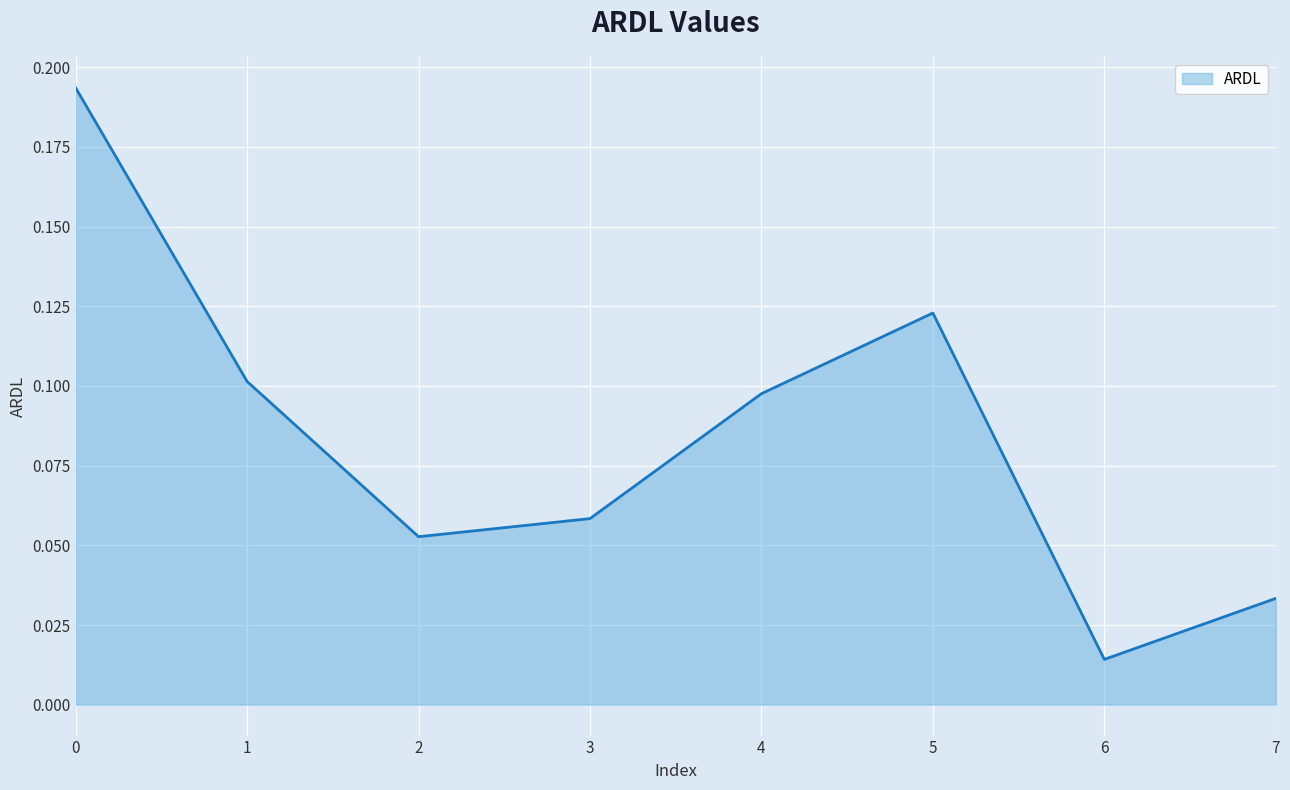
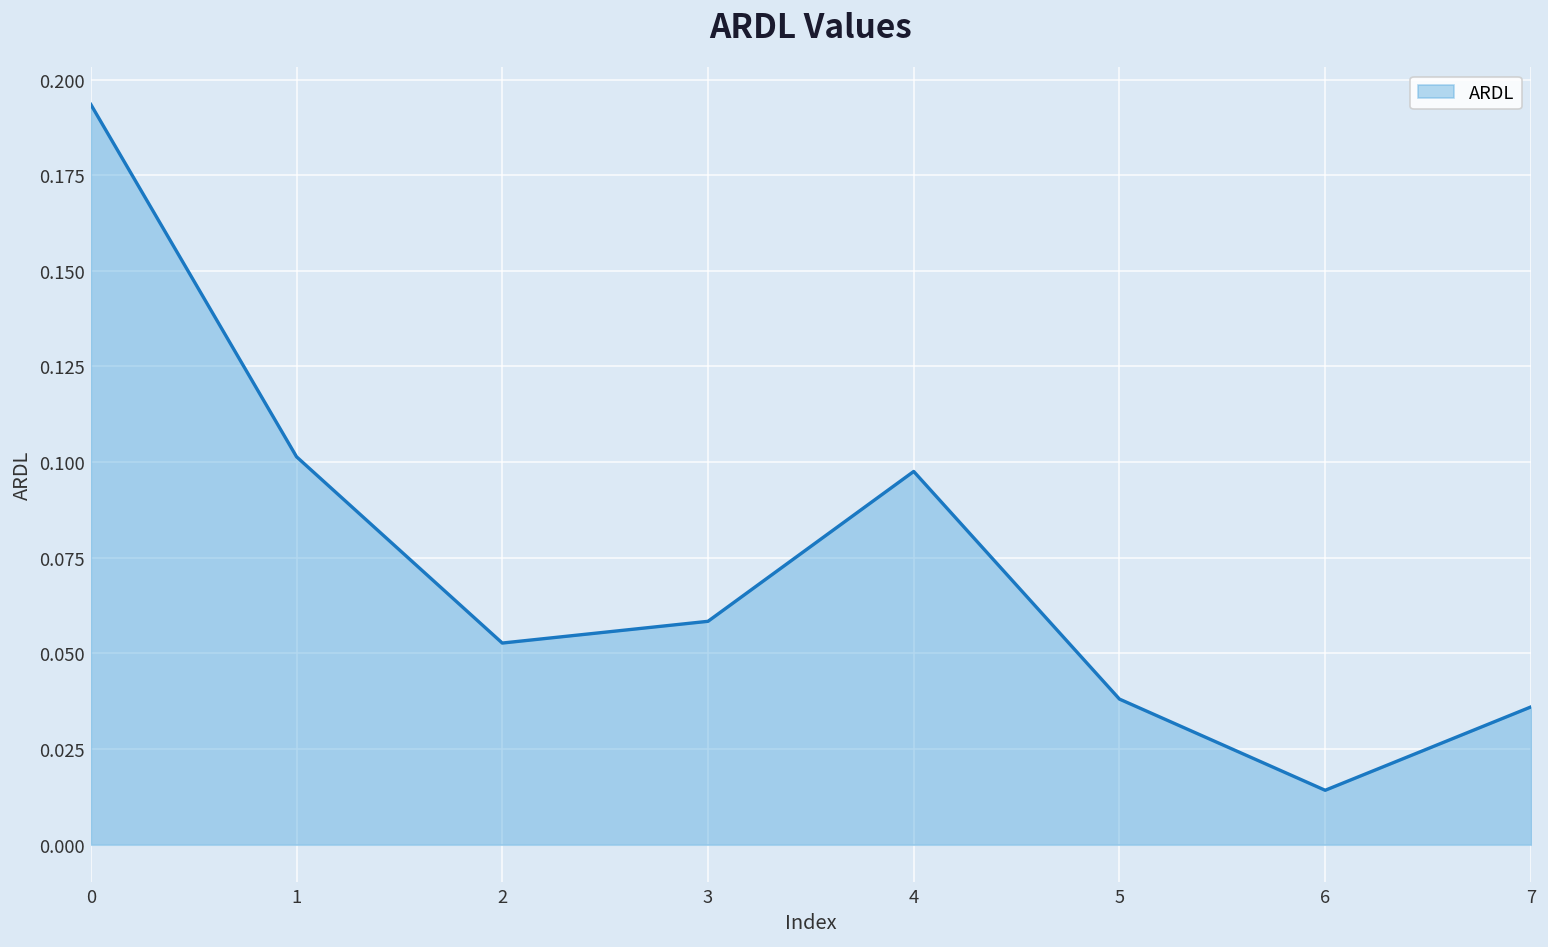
  {
    "0": 0.194,
    "1": 0.101,
    "2": 0.053,
    "3": 0.058,
    "4": 0.098,
-   "5": 0.123,
+   "5": 0.038,
    "6": 0.014,
-   "7": 0.033
+   "7": 0.036
  }
